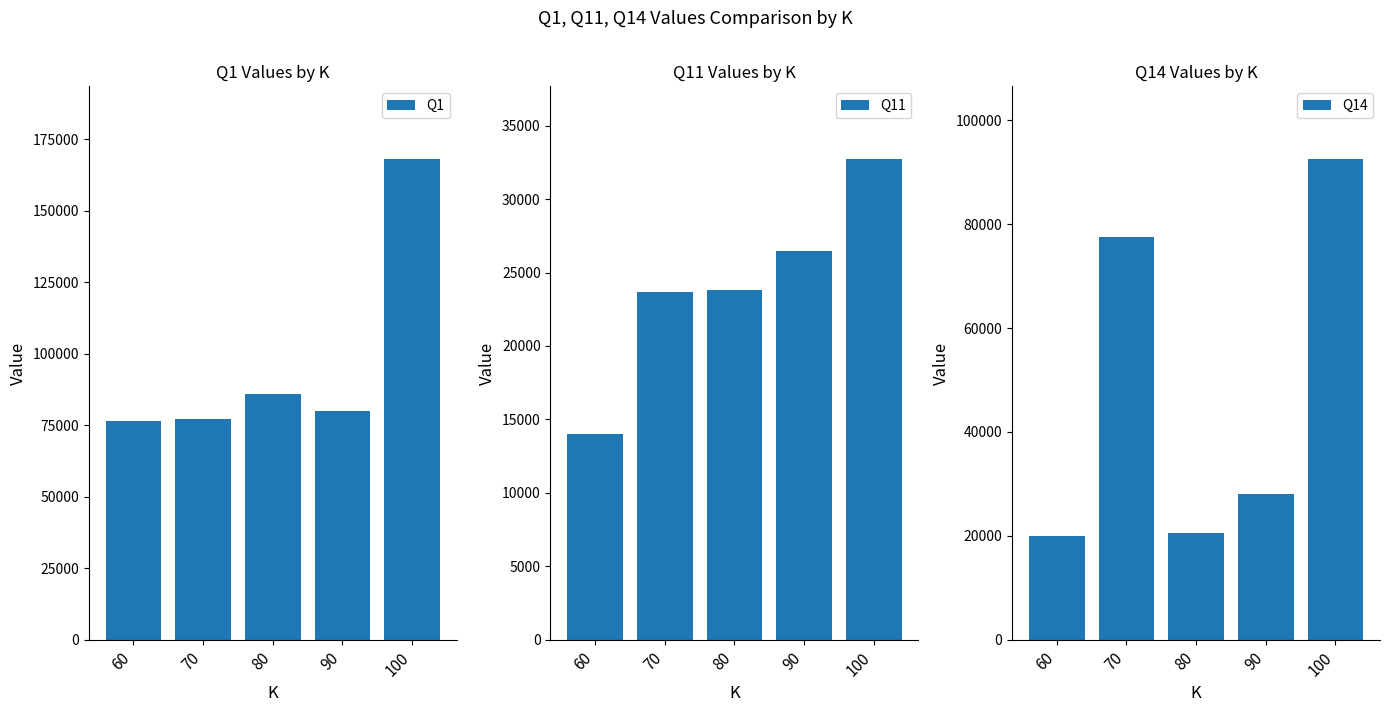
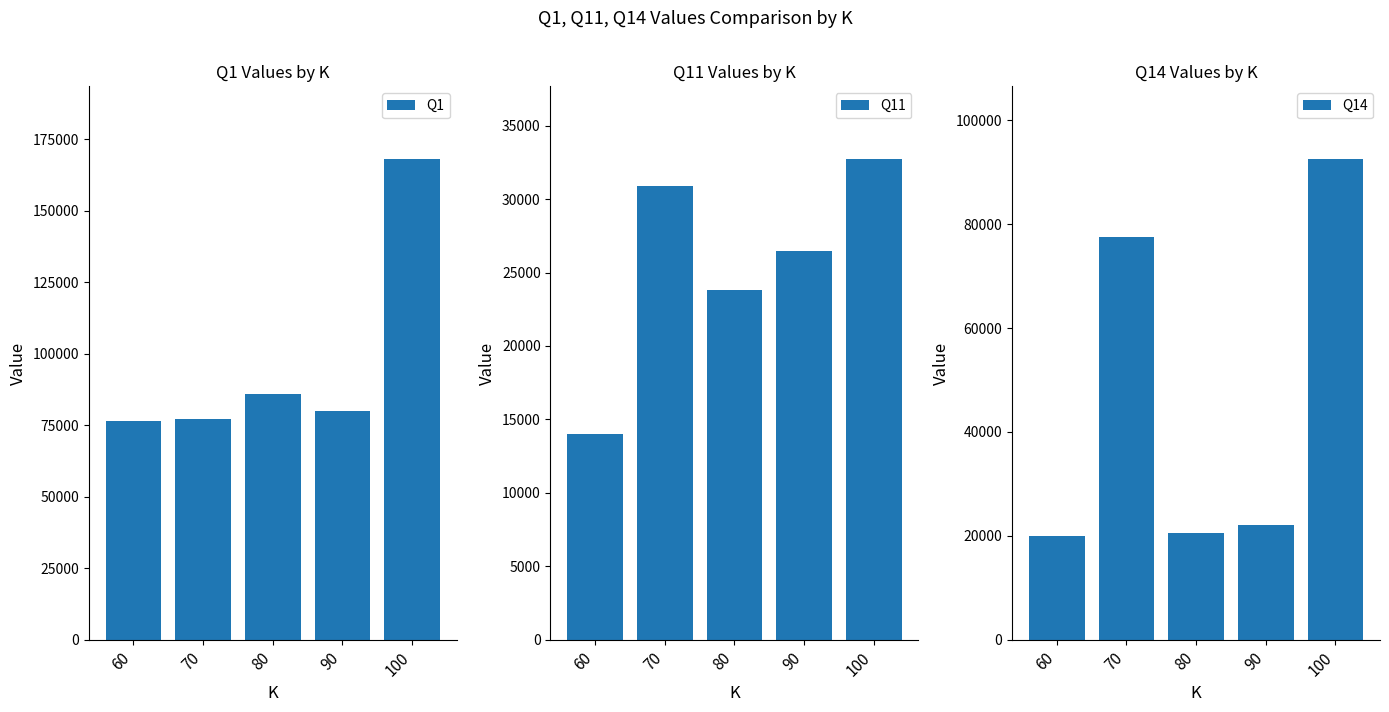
  {
    "Q1 Values by K": {
      "60": 77000,
      "70": 77000,
      "80": 86000,
      "90": 80000,
      "100": 168000
    },
    "Q11 Values by K": {
      "60": 14000,
-     "70": 23600,
+     "70": 30900,
      "80": 23800,
      "90": 26500,
      "100": 32800
    },
    "Q14 Values by K": {
      "60": 20000,
      "70": 78000,
      "80": 21000,
-     "90": 28000,
+     "90": 22000,
      "100": 93000
    }
  }
